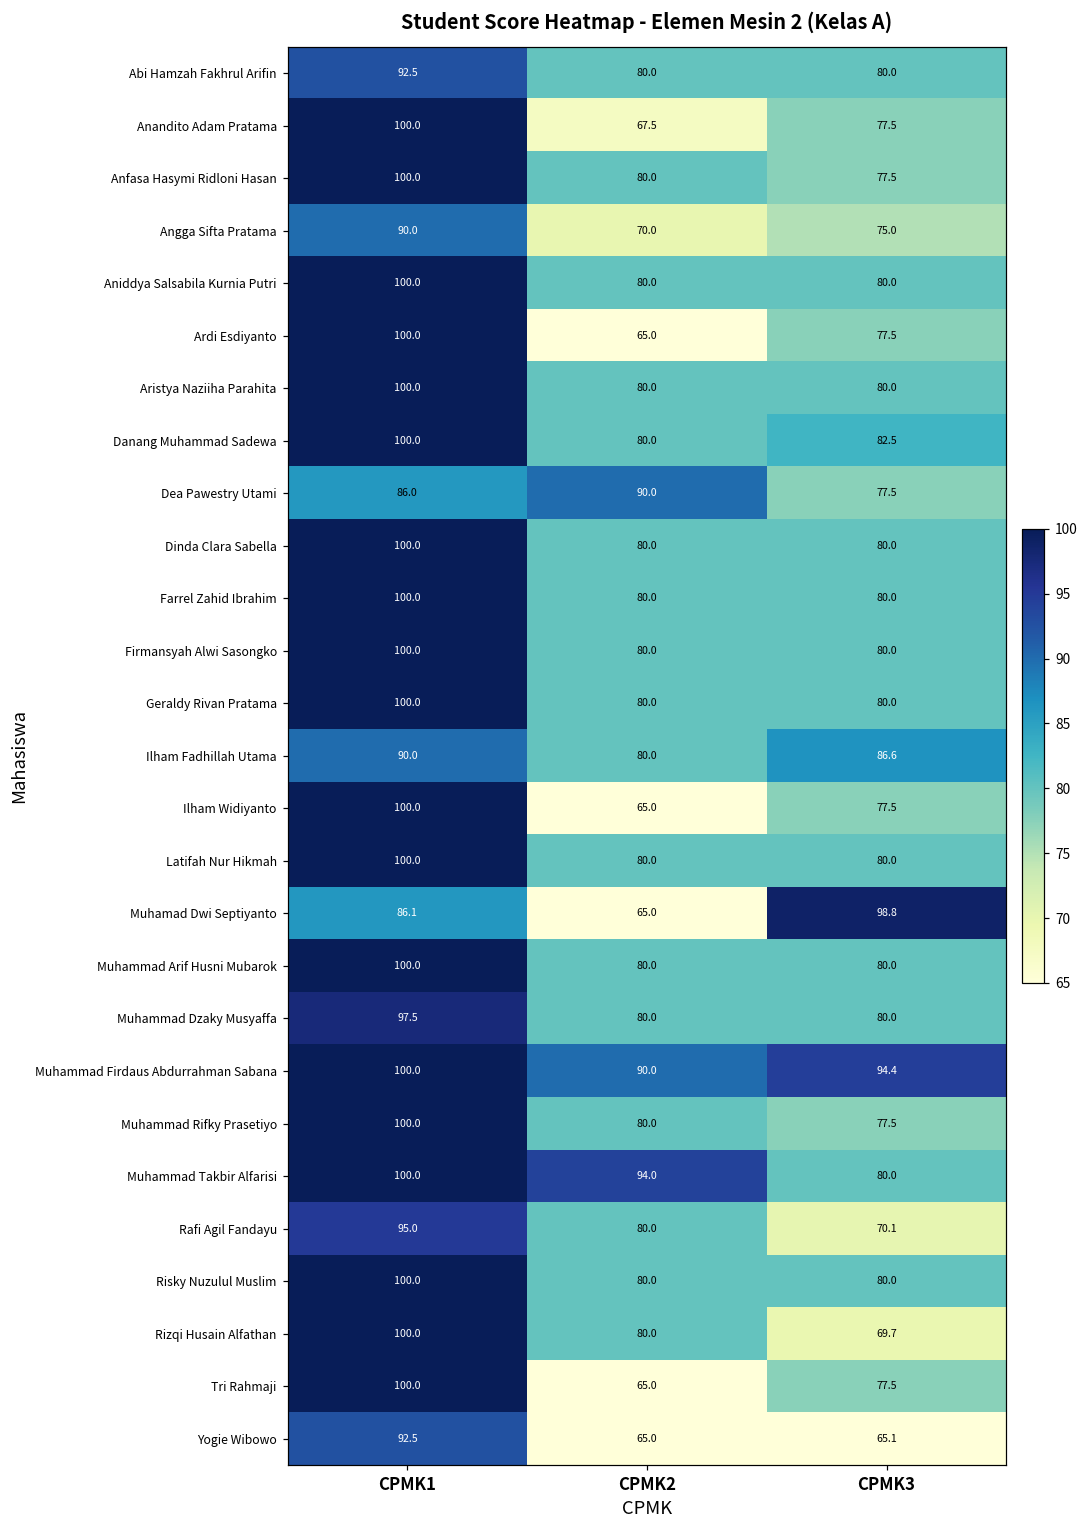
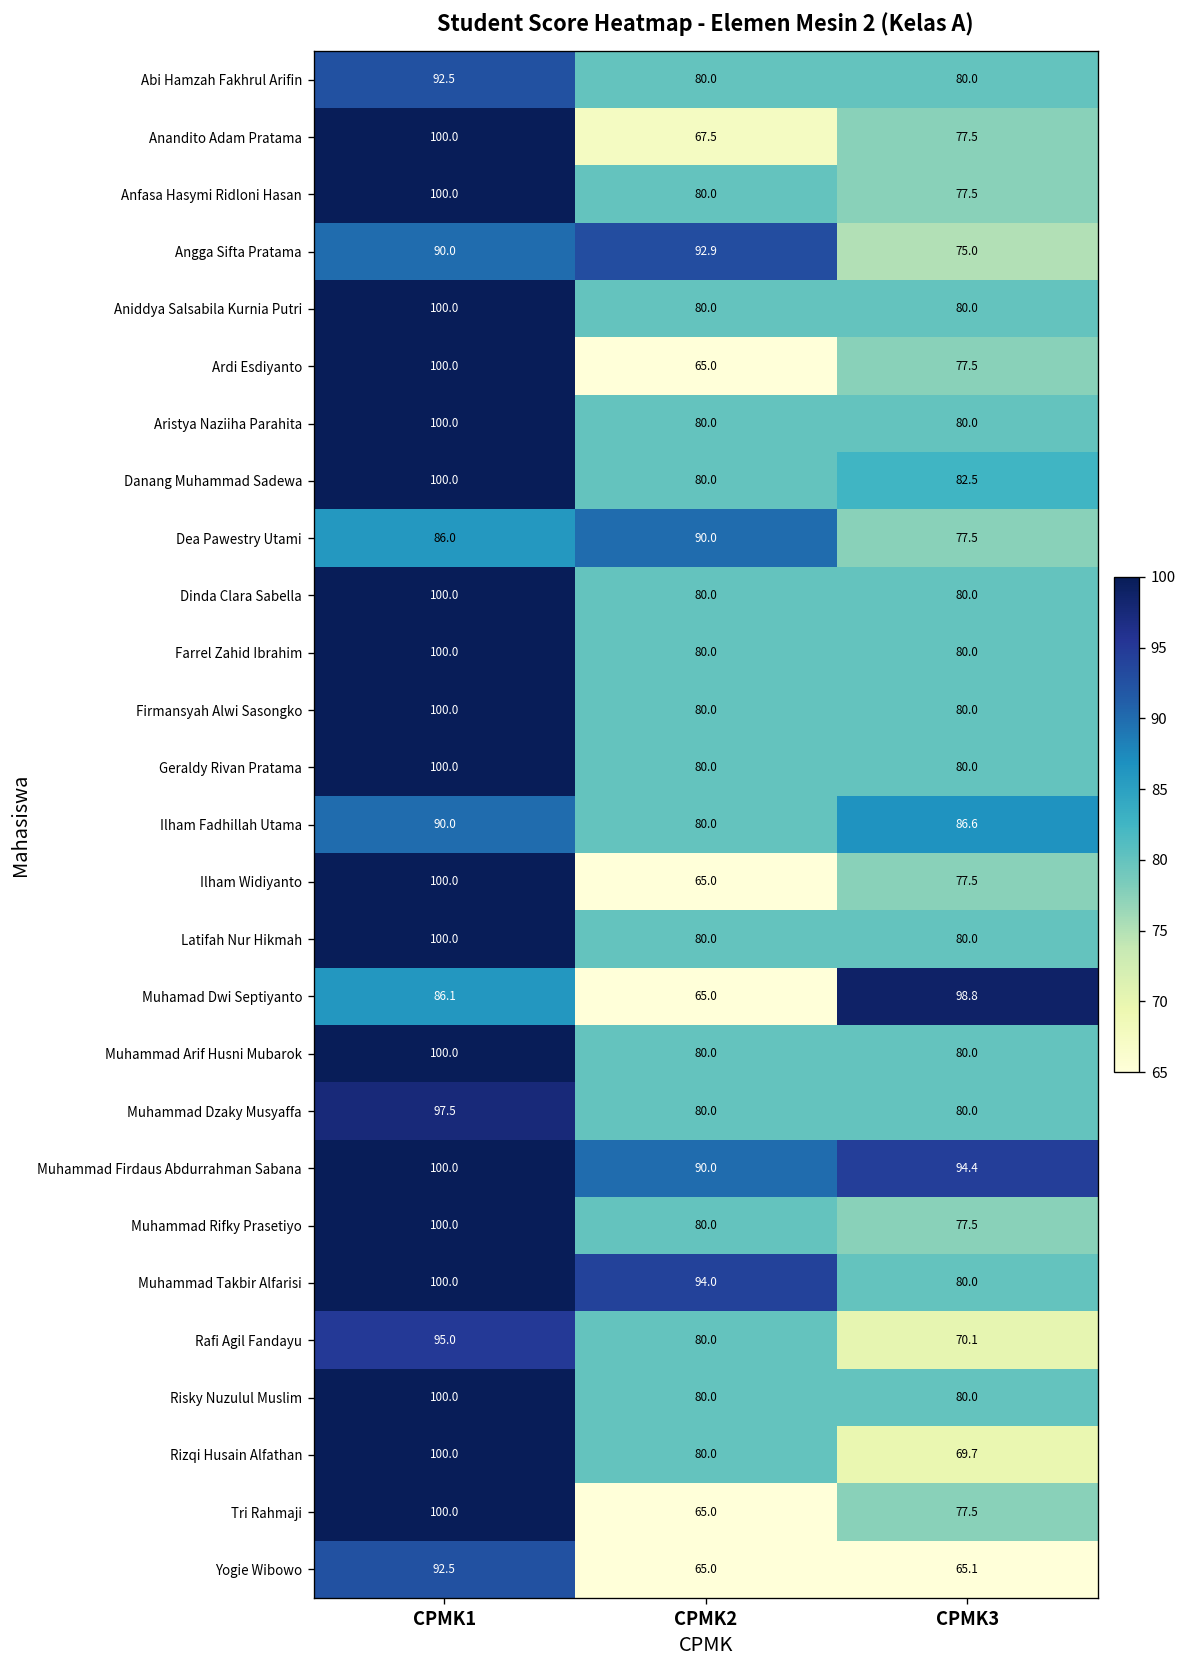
  {
    "Abi Hamzah Fakhrul Arifin": {
      "CPMK1": 92.5,
      "CPMK2": 80.0,
      "CPMK3": 80.0
    },
    "Anandito Adam Pratama": {
      "CPMK1": 100.0,
      "CPMK2": 67.5,
      "CPMK3": 77.5
    },
    "Anfasa Hasymi Ridloni Hasan": {
      "CPMK1": 100.0,
      "CPMK2": 80.0,
      "CPMK3": 77.5
    },
    "Angga Sifta Pratama": {
      "CPMK1": 90.0,
-     "CPMK2": 70.0,
+     "CPMK2": 92.9,
      "CPMK3": 75.0
    },
    "Aniddya Salsabila Kurnia Putri": {
      "CPMK1": 100.0,
      "CPMK2": 80.0,
      "CPMK3": 80.0
    },
    "Ardi Esdiyanto": {
      "CPMK1": 100.0,
      "CPMK2": 65.0,
      "CPMK3": 77.5
    },
    "Aristya Naziiha Parahita": {
      "CPMK1": 100.0,
      "CPMK2": 80.0,
      "CPMK3": 80.0
    },
    "Danang Muhammad Sadewa": {
      "CPMK1": 100.0,
      "CPMK2": 80.0,
      "CPMK3": 82.5
    },
    "Dea Pawestry Utami": {
      "CPMK1": 86.0,
      "CPMK2": 90.0,
      "CPMK3": 77.5
    },
    "Dinda Clara Sabella": {
      "CPMK1": 100.0,
      "CPMK2": 80.0,
      "CPMK3": 80.0
    },
    "Farrel Zahid Ibrahim": {
      "CPMK1": 100.0,
      "CPMK2": 80.0,
      "CPMK3": 80.0
    },
    "Firmansyah Alwi Sasongko": {
      "CPMK1": 100.0,
      "CPMK2": 80.0,
      "CPMK3": 80.0
    },
    "Geraldy Rivan Pratama": {
      "CPMK1": 100.0,
      "CPMK2": 80.0,
      "CPMK3": 80.0
    },
    "Ilham Fadhillah Utama": {
      "CPMK1": 90.0,
      "CPMK2": 80.0,
      "CPMK3": 86.6
    },
    "Ilham Widiyanto": {
      "CPMK1": 100.0,
      "CPMK2": 65.0,
      "CPMK3": 77.5
    },
    "Latifah Nur Hikmah": {
      "CPMK1": 100.0,
      "CPMK2": 80.0,
      "CPMK3": 80.0
    },
    "Muhamad Dwi Septiyanto": {
      "CPMK1": 86.1,
      "CPMK2": 65.0,
      "CPMK3": 98.8
    },
    "Muhammad Arif Husni Mubarok": {
      "CPMK1": 100.0,
      "CPMK2": 80.0,
      "CPMK3": 80.0
    },
    "Muhammad Dzaky Musyaffa": {
      "CPMK1": 97.5,
      "CPMK2": 80.0,
      "CPMK3": 80.0
    },
    "Muhammad Firdaus Abdurrahman Sabana": {
      "CPMK1": 100.0,
      "CPMK2": 90.0,
      "CPMK3": 94.4
    },
    "Muhammad Rifky Prasetiyo": {
      "CPMK1": 100.0,
      "CPMK2": 80.0,
      "CPMK3": 77.5
    },
    "Muhammad Takbir Alfarisi": {
      "CPMK1": 100.0,
      "CPMK2": 94.0,
      "CPMK3": 80.0
    },
    "Rafi Agil Fandayu": {
      "CPMK1": 95.0,
      "CPMK2": 80.0,
      "CPMK3": 70.1
    },
    "Risky Nuzulul Muslim": {
      "CPMK1": 100.0,
      "CPMK2": 80.0,
      "CPMK3": 80.0
    },
    "Rizqi Husain Alfathan": {
      "CPMK1": 100.0,
      "CPMK2": 80.0,
      "CPMK3": 69.7
    },
    "Tri Rahmaji": {
      "CPMK1": 100.0,
      "CPMK2": 65.0,
      "CPMK3": 77.5
    },
    "Yogie Wibowo": {
      "CPMK1": 92.5,
      "CPMK2": 65.0,
      "CPMK3": 65.1
    }
  }
